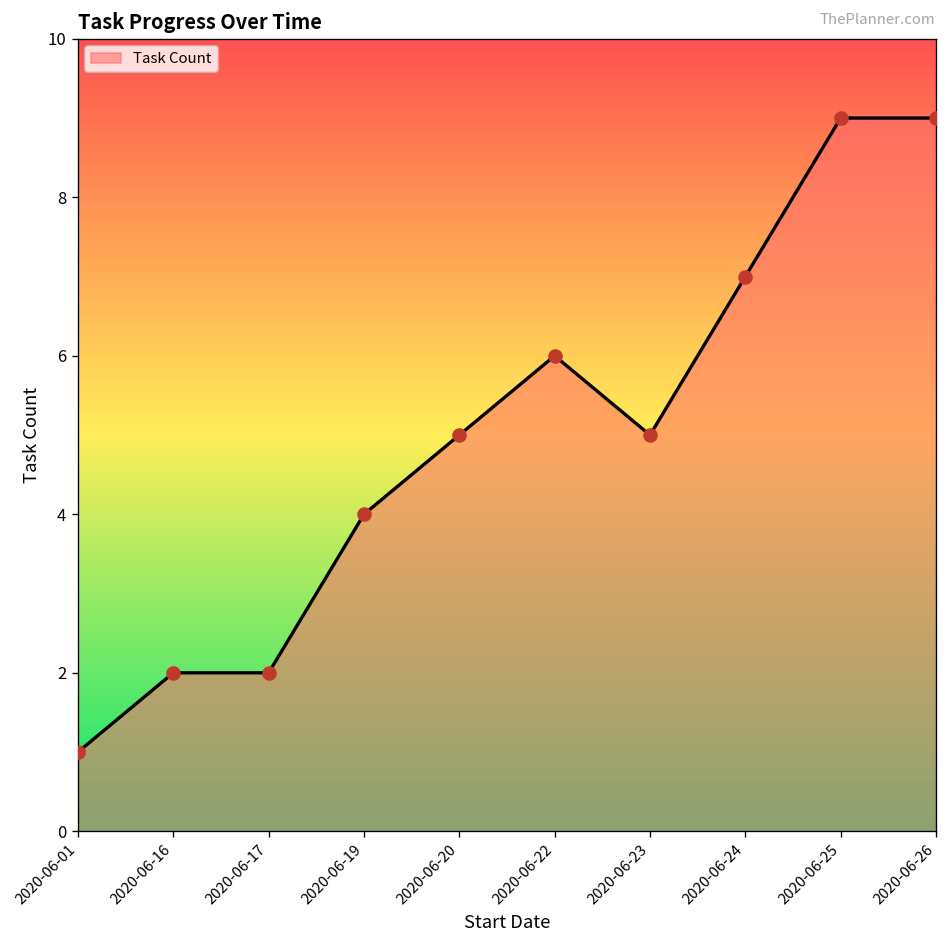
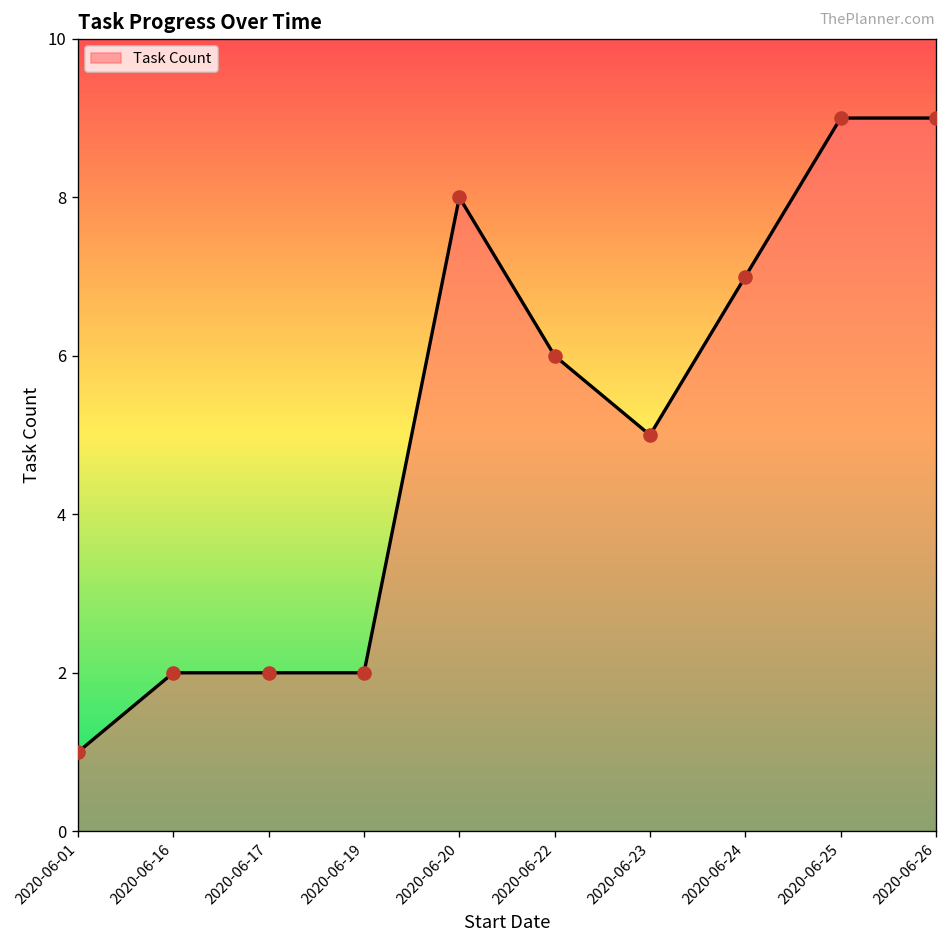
  {
    "2020-06-01": 1,
    "2020-06-16": 2,
    "2020-06-17": 2,
-   "2020-06-19": 4,
-   "2020-06-20": 5,
+   "2020-06-19": 2,
+   "2020-06-20": 8,
    "2020-06-22": 6,
    "2020-06-23": 5,
    "2020-06-24": 7,
    "2020-06-25": 9,
    "2020-06-26": 9
  }
